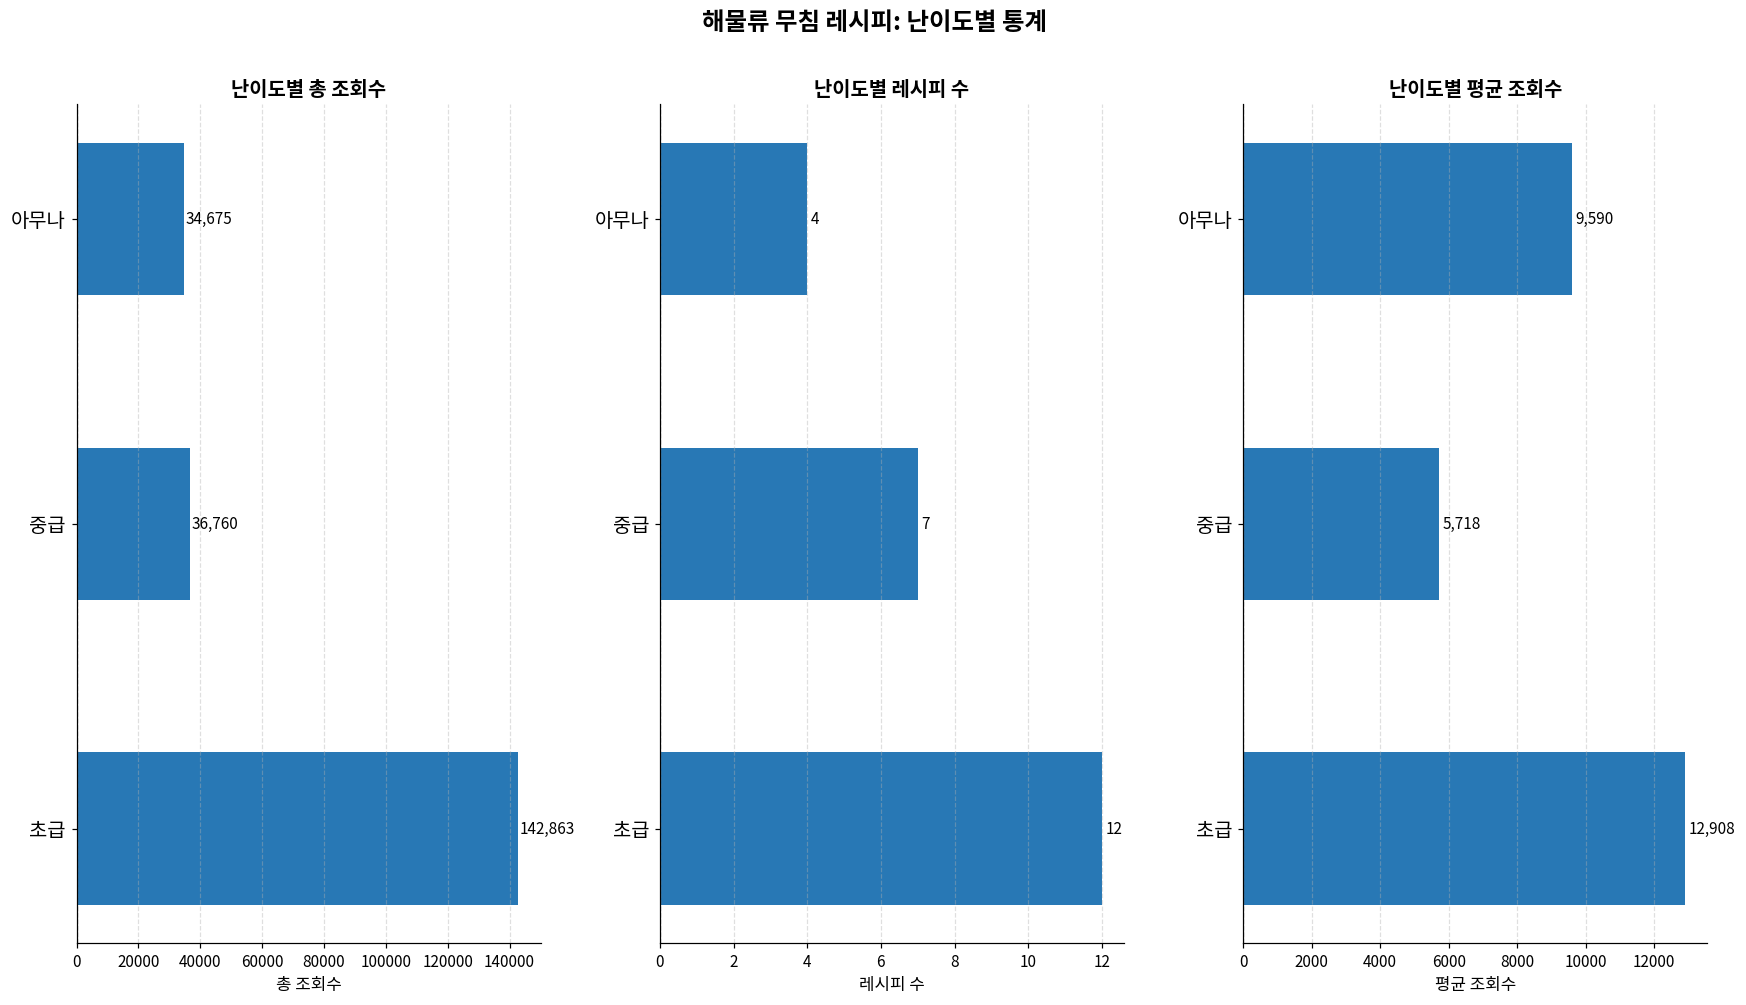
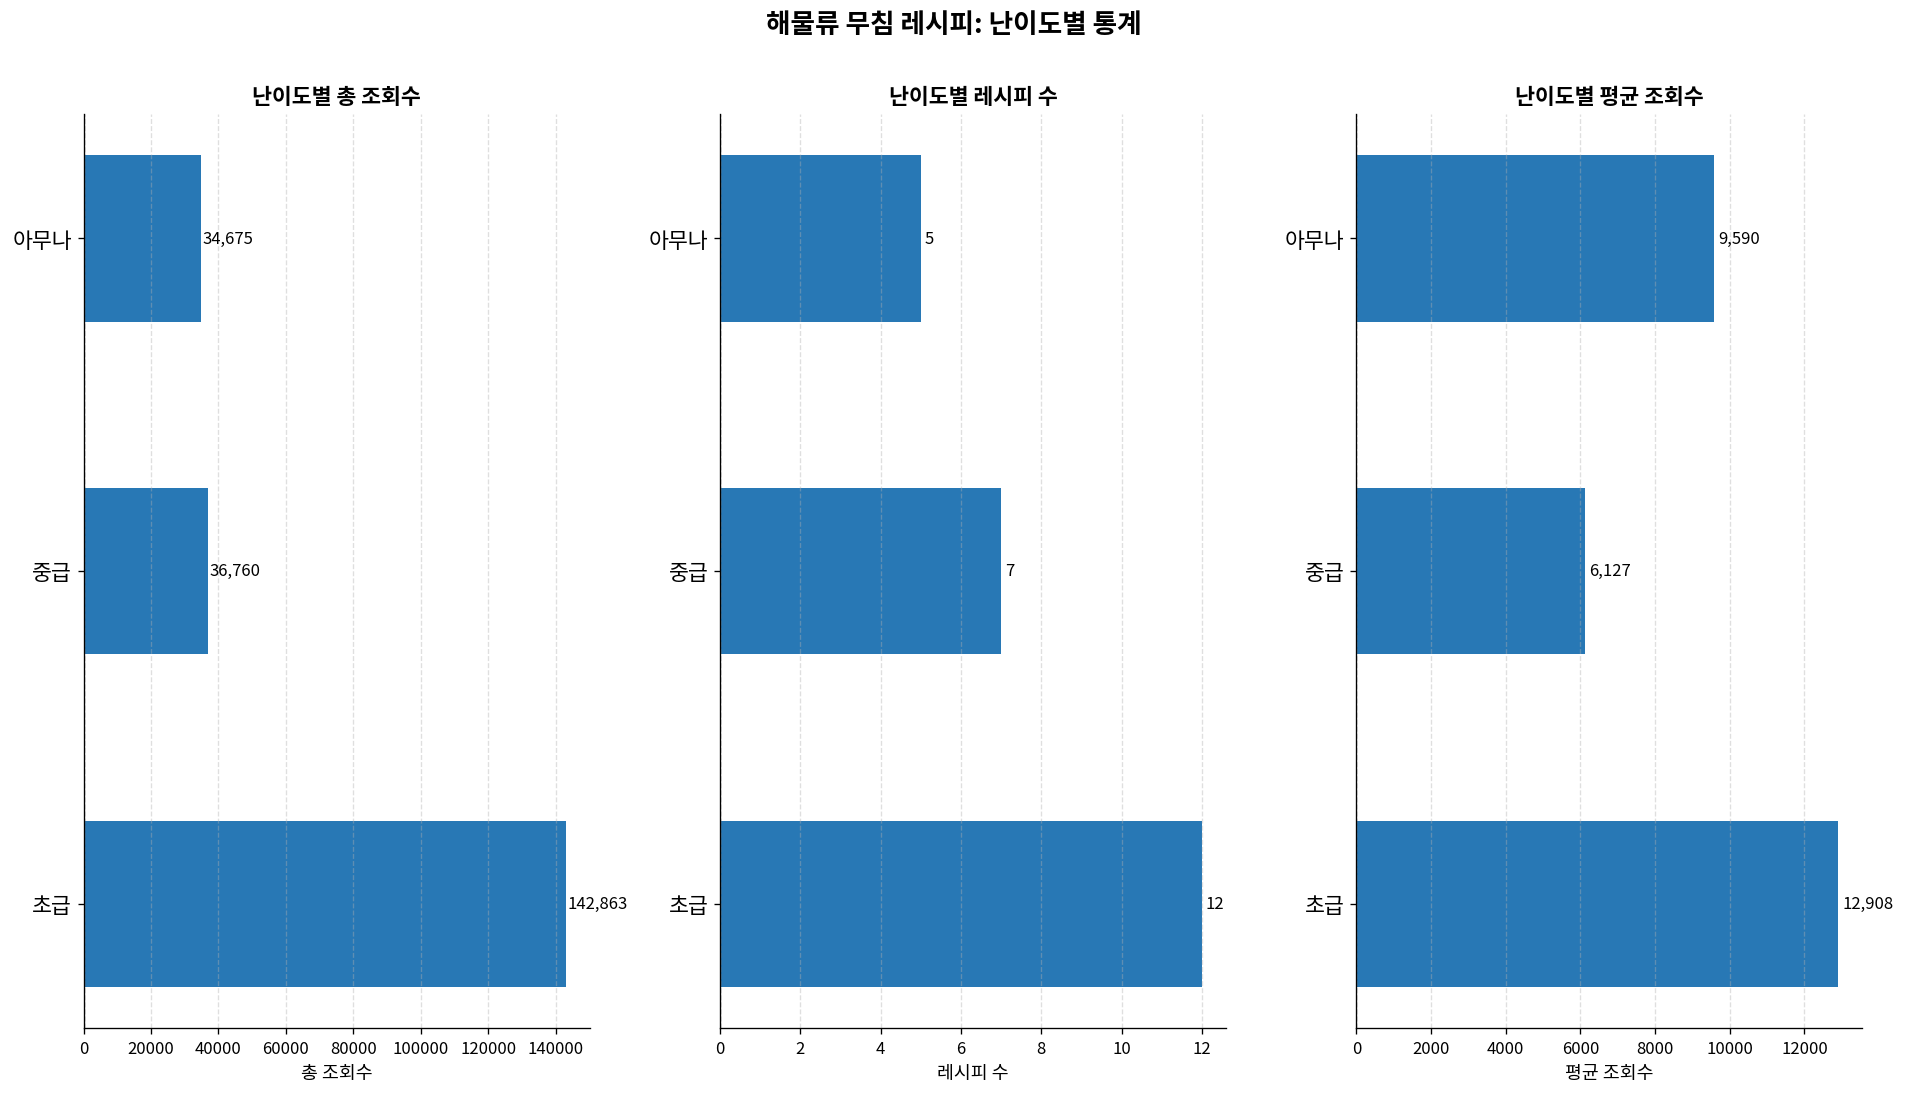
  {
    "난이도별 총 조회수": {
      "아무나": "34,675",
      "중급": "36,760",
      "초급": "142,863"
    },
    "난이도별 레시피 수": {
-     "아무나": "4",
+     "아무나": "5",
      "중급": "7",
      "초급": "12"
    },
    "난이도별 평균 조회수": {
      "아무나": "9,590",
-     "중급": "5,718",
+     "중급": "6,127",
      "초급": "12,908"
    }
  }
